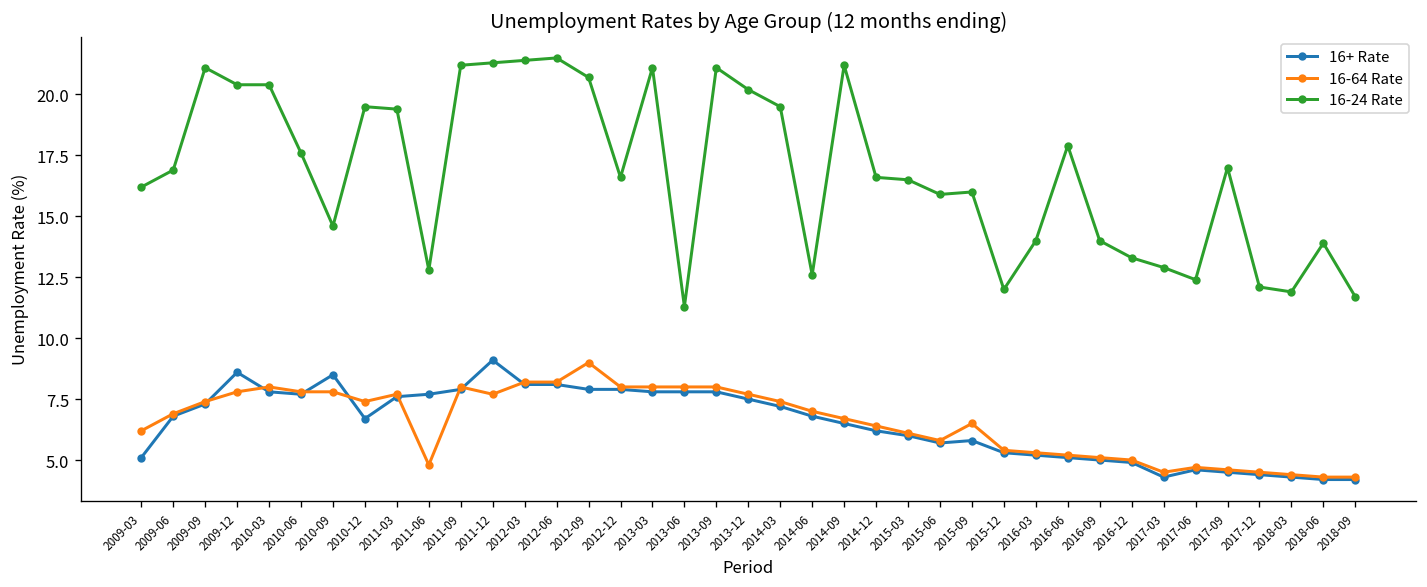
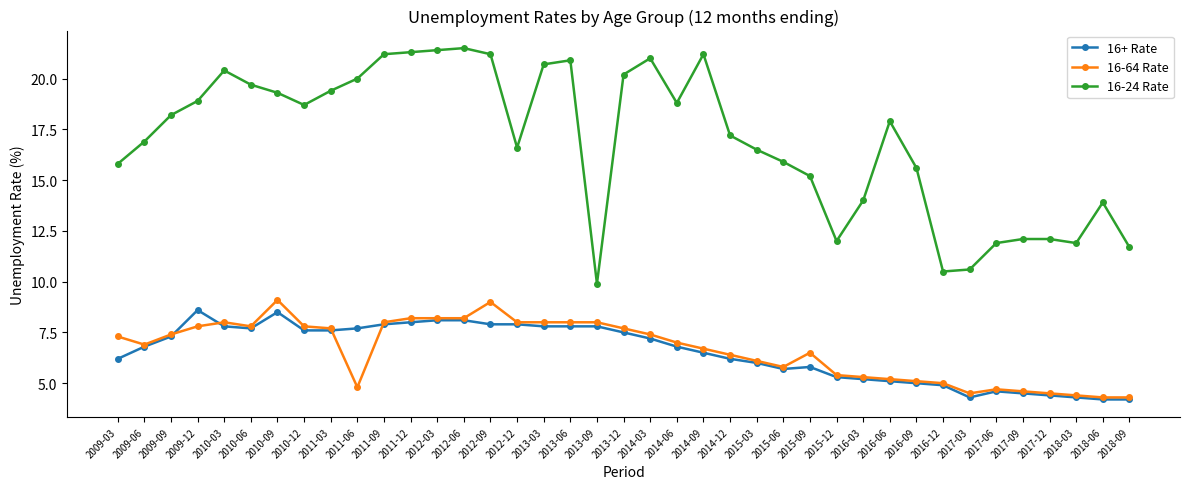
  {
    "16+ Rate": {
-     "2009-03": 5.1,
+     "2009-03": 6.2,
      "2009-12": 8.6,
      "2010-03": 7.8,
      "2010-09": 8.5,
-     "2010-12": 6.7,
+     "2010-12": 7.6,
      "2011-06": 7.7,
-     "2011-12": 9.1,
+     "2011-12": 8.0,
      "2012-09": 7.9,
      "2013-03": 7.8,
      "2013-06": 7.8,
      "2013-09": 7.8,
      "2013-12": 7.5,
      "2014-03": 7.2,
      "2014-06": 6.8,
      "2014-09": 6.5,
      "2014-12": 6.2,
      "2015-09": 5.8,
      "2017-03": 4.3
    },
    "16-64 Rate": {
-     "2009-03": 6.2,
+     "2009-03": 7.3,
      "2009-12": 7.8,
      "2010-03": 8.0,
-     "2010-09": 7.8,
-     "2010-12": 7.4,
+     "2010-09": 9.1,
+     "2010-12": 7.8,
      "2011-06": 4.8,
-     "2011-12": 7.7,
+     "2011-12": 8.2,
      "2012-09": 9.0,
      "2013-03": 8.0,
      "2013-06": 8.0,
      "2013-09": 8.0,
      "2013-12": 7.7,
      "2014-03": 7.4,
      "2014-06": 7.0,
      "2014-09": 6.7,
      "2014-12": 6.4,
      "2015-09": 6.5,
      "2017-03": 4.5
    },
    "16-24 Rate": {
-     "2009-03": 16.2,
+     "2009-03": 15.8,
      "2009-06": 16.9,
-     "2009-09": 21.1,
-     "2009-12": 20.4,
+     "2009-09": 18.2,
+     "2009-12": 18.9,
      "2010-03": 20.4,
-     "2010-06": 17.6,
-     "2010-09": 14.6,
-     "2010-12": 19.5,
+     "2010-06": 19.7,
+     "2010-09": 19.3,
+     "2010-12": 18.7,
      "2011-03": 19.4,
-     "2011-06": 12.8,
+     "2011-06": 20.0,
      "2011-09": 21.2,
      "2011-12": 21.3,
      "2012-03": 21.4,
      "2012-06": 21.5,
-     "2012-09": 20.7,
+     "2012-09": 21.2,
      "2012-12": 16.6,
-     "2013-03": 21.1,
-     "2013-06": 11.3,
-     "2013-09": 21.1,
+     "2013-03": 20.7,
+     "2013-06": 20.9,
+     "2013-09": 9.9,
      "2013-12": 20.2,
-     "2014-03": 19.5,
-     "2014-06": 12.6,
+     "2014-03": 21.0,
+     "2014-06": 18.8,
      "2014-09": 21.2,
-     "2014-12": 16.6,
+     "2014-12": 17.2,
      "2015-03": 16.5,
      "2015-06": 15.9,
-     "2015-09": 16.0,
+     "2015-09": 15.2,
      "2015-12": 12.0,
      "2016-03": 14.0,
      "2016-06": 17.9,
-     "2016-09": 14.0,
-     "2016-12": 13.3,
-     "2017-03": 12.9,
-     "2017-06": 12.4,
-     "2017-09": 17.0,
+     "2016-09": 15.6,
+     "2016-12": 10.5,
+     "2017-03": 10.6,
+     "2017-06": 11.9,
+     "2017-09": 12.1,
      "2017-12": 12.1,
      "2018-03": 11.9,
      "2018-06": 13.9,
      "2018-09": 11.7
    }
  }
